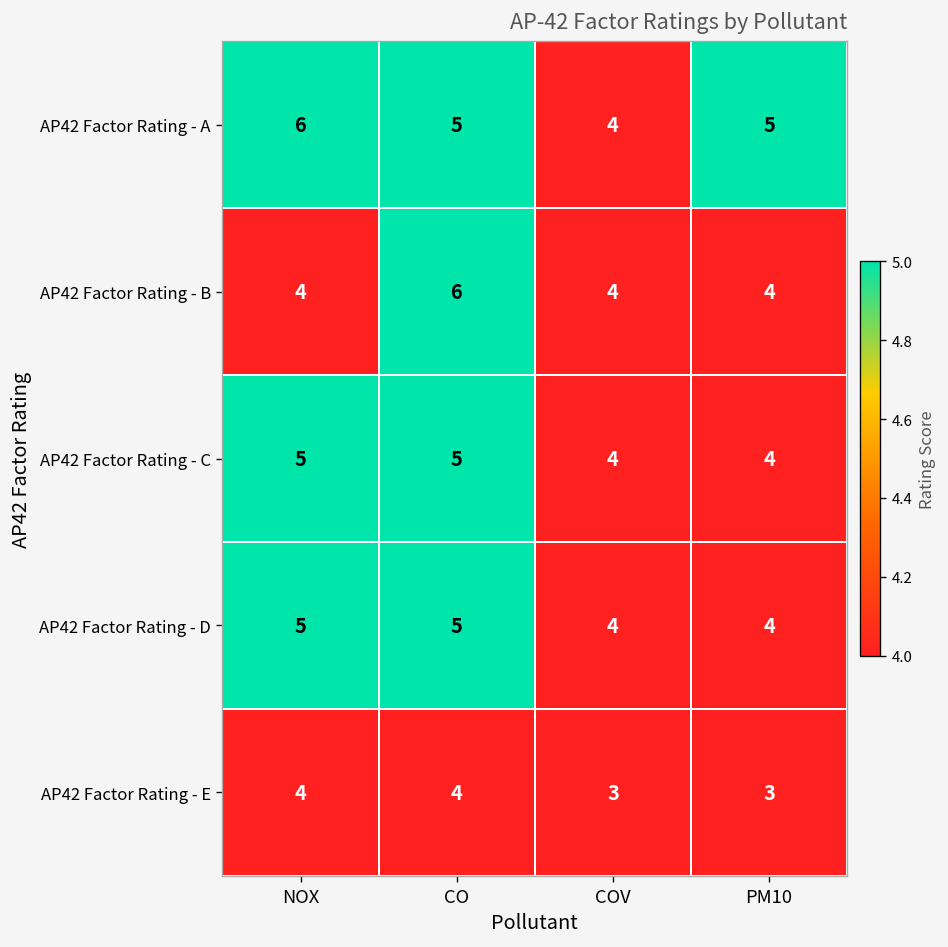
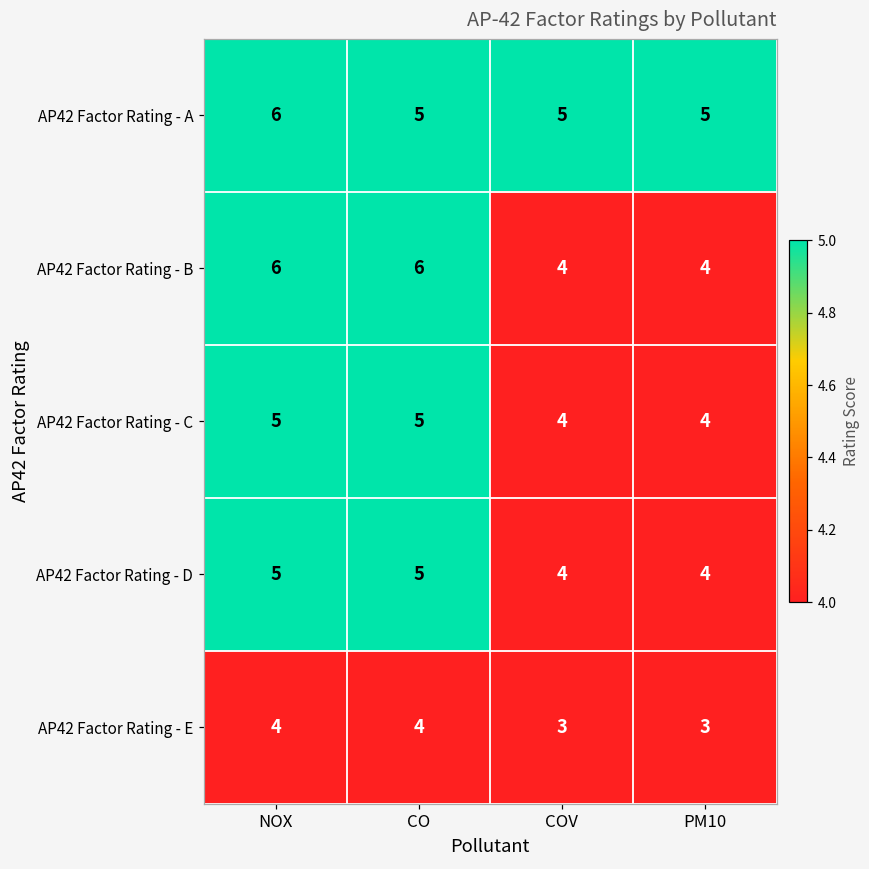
  {
    "AP42 Factor Rating - A": {
      "NOX": 6,
      "CO": 5,
-     "COV": 4,
+     "COV": 5,
      "PM10": 5
    },
    "AP42 Factor Rating - B": {
-     "NOX": 4,
+     "NOX": 6,
      "CO": 6,
      "COV": 4,
      "PM10": 4
    },
    "AP42 Factor Rating - C": {
      "NOX": 5,
      "CO": 5,
      "COV": 4,
      "PM10": 4
    },
    "AP42 Factor Rating - D": {
      "NOX": 5,
      "CO": 5,
      "COV": 4,
      "PM10": 4
    },
    "AP42 Factor Rating - E": {
      "NOX": 4,
      "CO": 4,
      "COV": 3,
      "PM10": 3
    }
  }
